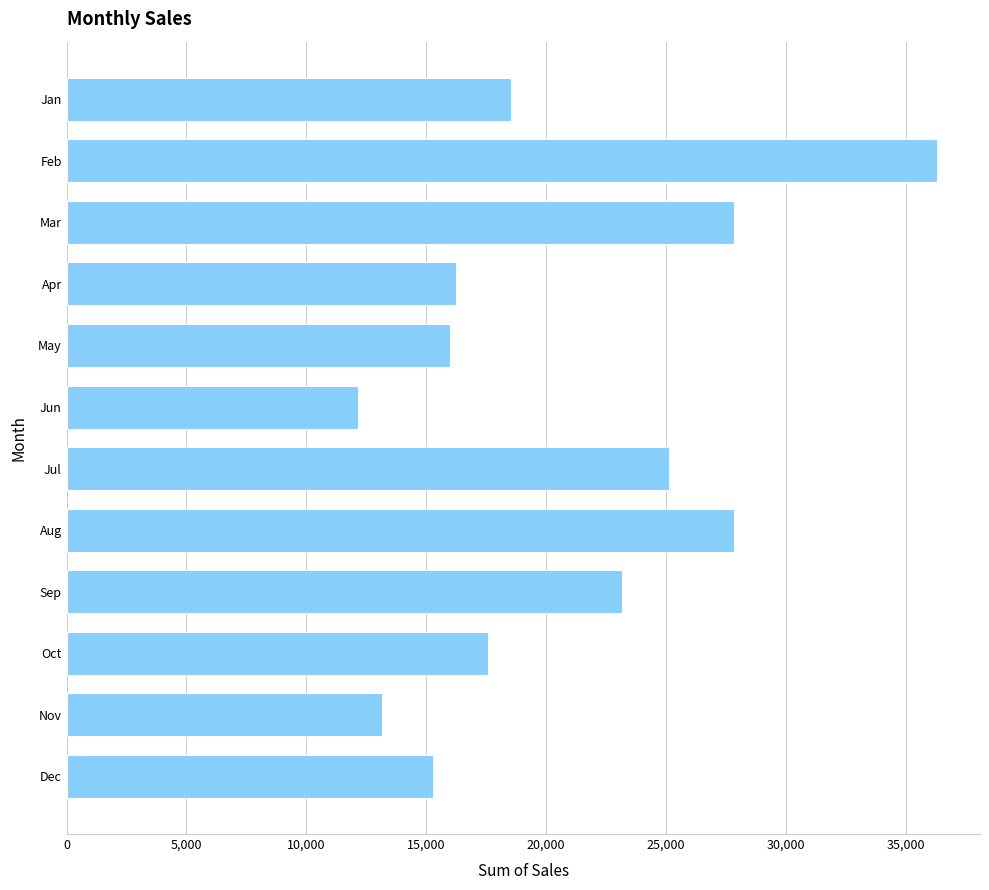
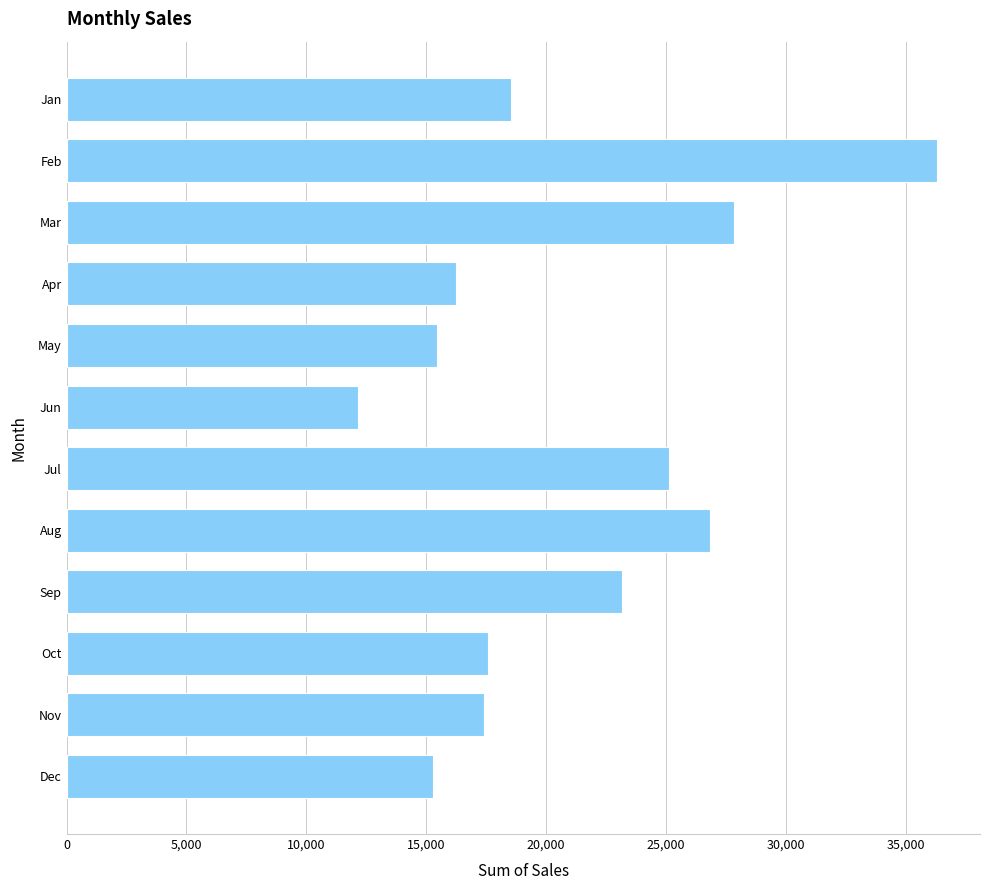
  {
    "Jan": "18,500",
    "Feb": "36,300",
    "Mar": "27,800",
    "Apr": "16,300",
-   "May": "16,000",
+   "May": "15,400",
    "Jun": "12,100",
    "Jul": "25,100",
-   "Aug": "27,800",
+   "Aug": "26,800",
    "Sep": "23,100",
    "Oct": "17,600",
-   "Nov": "13,200",
+   "Nov": "17,400",
    "Dec": "15,300"
  }
